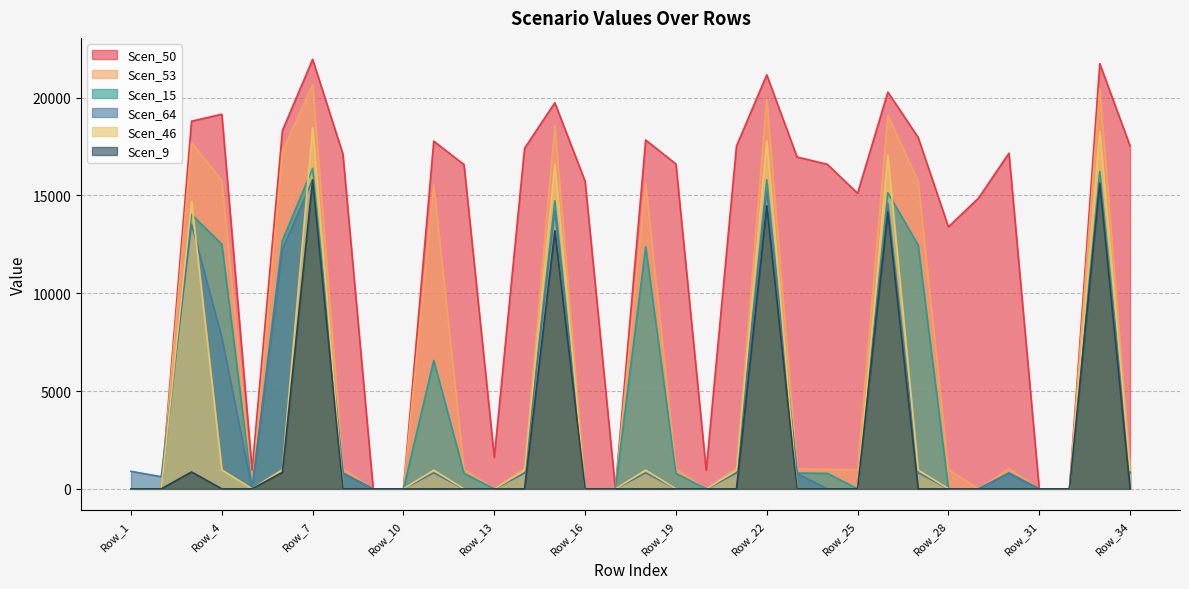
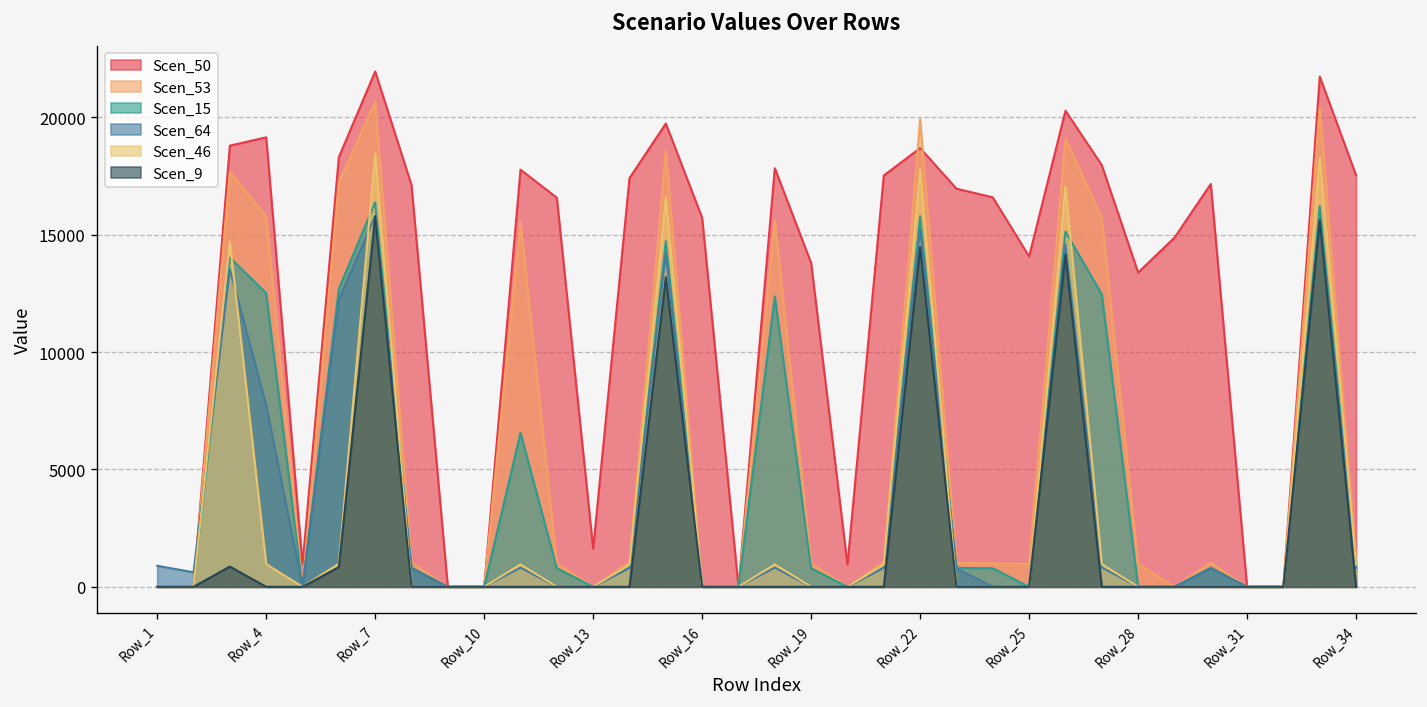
  {
    "Scen_50": {
      "Row_4": 19100,
      "Row_7": 22000,
      "Row_13": 1600,
      "Row_16": 15700,
-     "Row_19": 16600,
-     "Row_22": 21200,
-     "Row_25": 15100,
+     "Row_19": 13800,
+     "Row_22": 18700,
+     "Row_25": 14100,
      "Row_28": 13400,
      "Row_34": 17500
    },
    "Scen_9": {
      "Row_4": 0,
      "Row_22": 14500,
      "Row_34": 0
    }
  }
